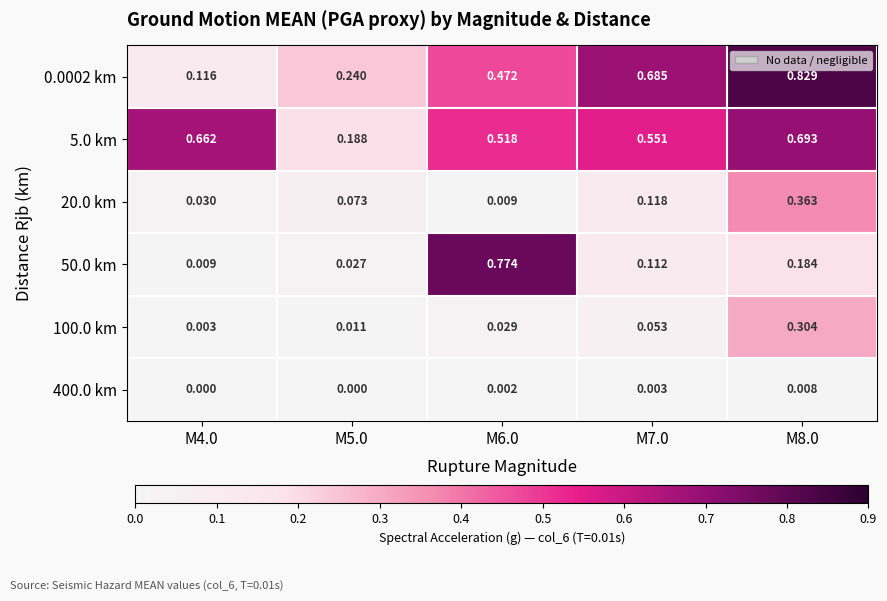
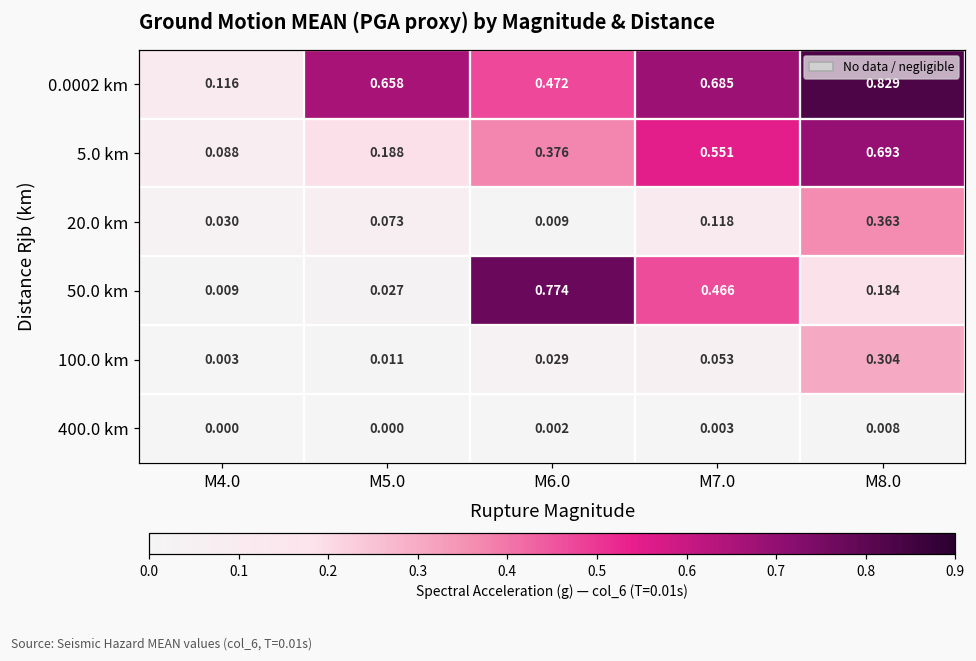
  {
    "0.0002 km": {
      "M4.0": 0.116,
-     "M5.0": 0.240,
+     "M5.0": 0.658,
      "M6.0": 0.472,
      "M7.0": 0.685
    },
    "5.0 km": {
-     "M4.0": 0.662,
+     "M4.0": 0.088,
      "M5.0": 0.188,
-     "M6.0": 0.518,
+     "M6.0": 0.376,
      "M7.0": 0.551,
      "M8.0": 0.693
    },
    "20.0 km": {
      "M4.0": 0.030,
      "M5.0": 0.073,
      "M6.0": 0.009,
      "M7.0": 0.118,
      "M8.0": 0.363
    },
    "50.0 km": {
      "M4.0": 0.009,
      "M5.0": 0.027,
      "M6.0": 0.774,
-     "M7.0": 0.112,
+     "M7.0": 0.466,
      "M8.0": 0.184
    },
    "100.0 km": {
      "M4.0": 0.003,
      "M5.0": 0.011,
      "M6.0": 0.029,
      "M7.0": 0.053,
      "M8.0": 0.304
    },
    "400.0 km": {
      "M4.0": 0.000,
      "M5.0": 0.000,
      "M6.0": 0.002,
      "M7.0": 0.003,
      "M8.0": 0.008
    }
  }
